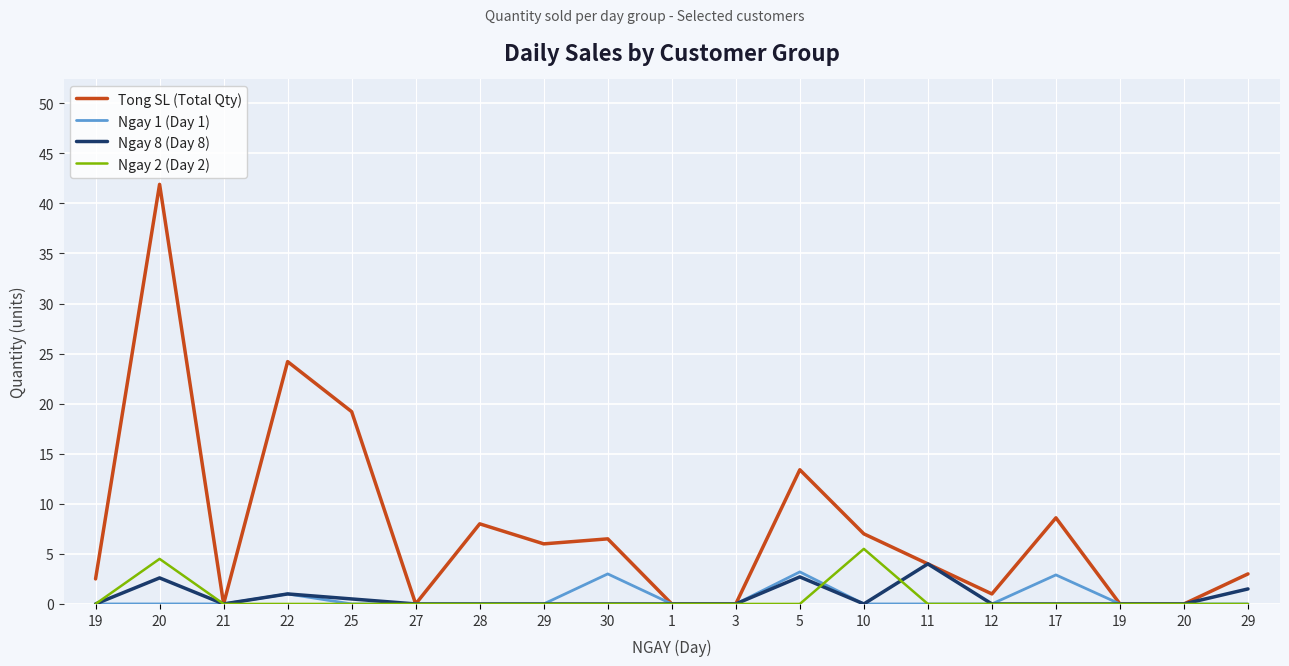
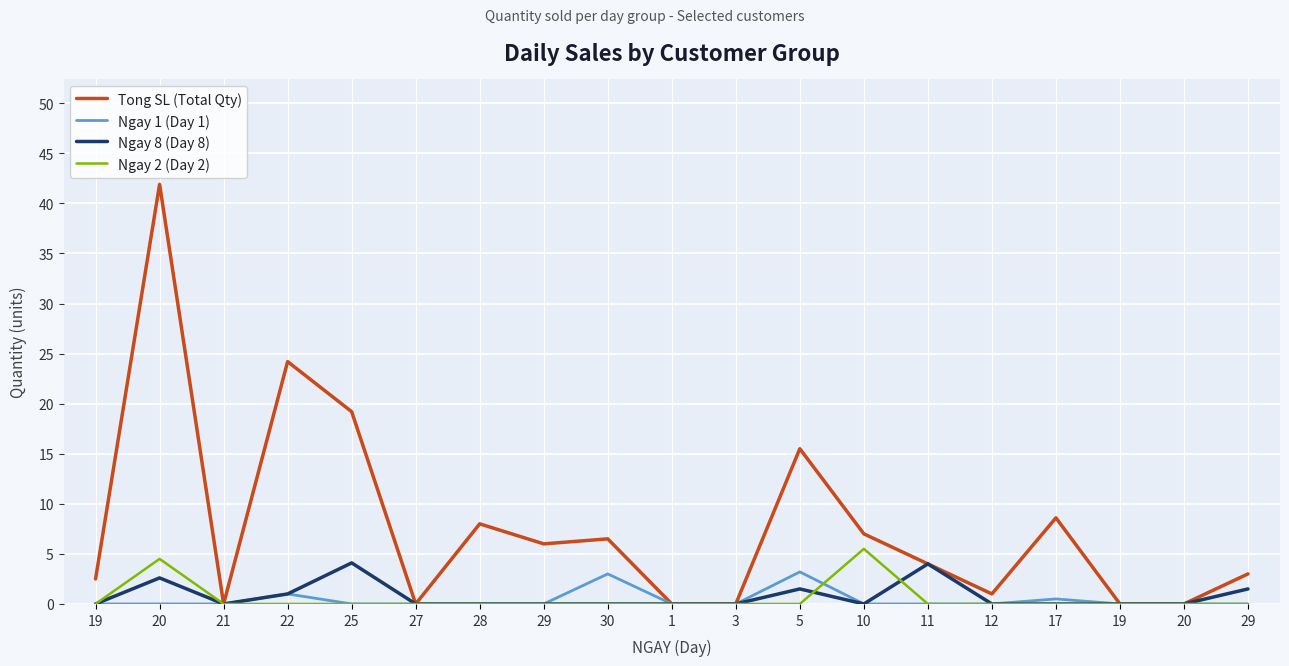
  {
    "Tong SL (Total Qty)": {
      "22": 24.2,
      "25": 19.2,
      "28": 8.0,
      "30": 6.5,
-     "5": 13.4,
+     "5": 15.5,
      "10": 7.0,
      "12": 1.0,
      "17": 8.6
    },
    "Ngay 1 (Day 1)": {
      "30": 3.0,
      "5": 3.2,
-     "17": 2.9
+     "17": 0.5
    },
    "Ngay 8 (Day 8)": {
-     "25": 0.5,
-     "5": 2.7
+     "25": 4.1,
+     "5": 1.5
    },
    "Ngay 2 (Day 2)": {
      "22": 0.0,
      "5": 0.0,
      "10": 5.5
    }
  }
